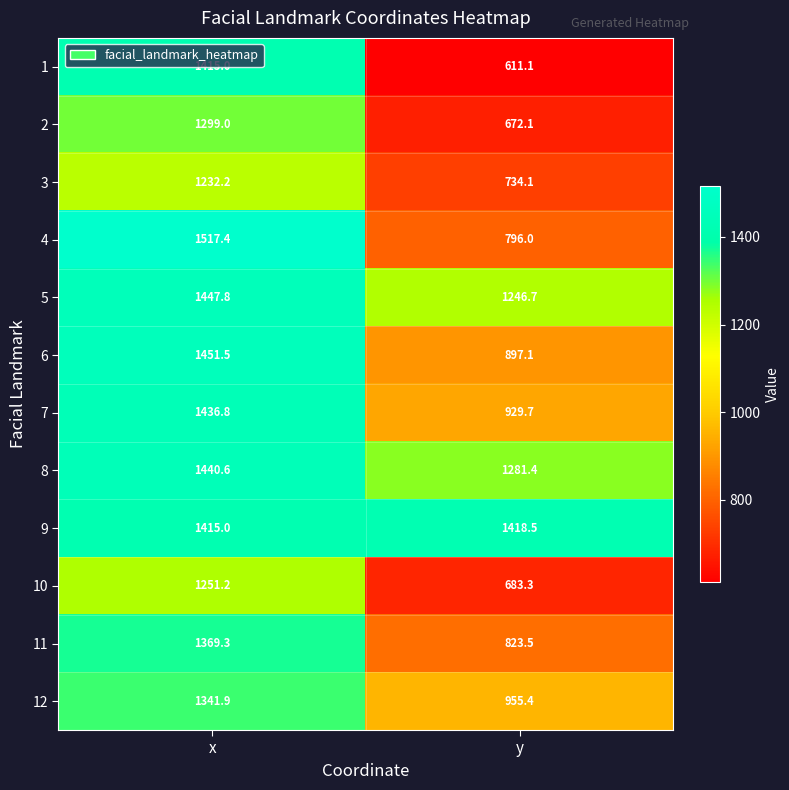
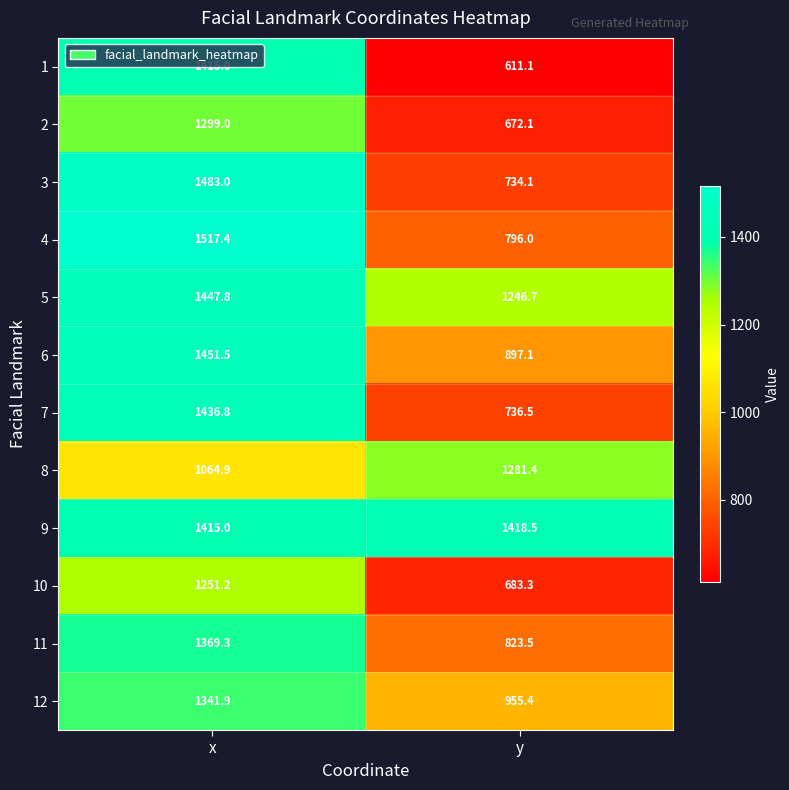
  {
    "1": {
      "y": 611.1
    },
    "2": {
      "x": 1299.0,
      "y": 672.1
    },
    "3": {
-     "x": 1232.2,
+     "x": 1483.0,
      "y": 734.1
    },
    "4": {
      "x": 1517.4,
      "y": 796.0
    },
    "5": {
      "x": 1447.8,
      "y": 1246.7
    },
    "6": {
      "x": 1451.5,
      "y": 897.1
    },
    "7": {
      "x": 1436.8,
-     "y": 929.7
+     "y": 736.5
    },
    "8": {
-     "x": 1440.6,
+     "x": 1064.9,
      "y": 1281.4
    },
    "9": {
      "x": 1415.0,
      "y": 1418.5
    },
    "10": {
      "x": 1251.2,
      "y": 683.3
    },
    "11": {
      "x": 1369.3,
      "y": 823.5
    },
    "12": {
      "x": 1341.9,
      "y": 955.4
    }
  }
